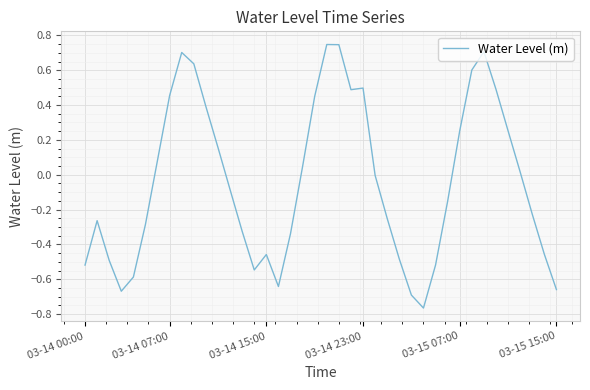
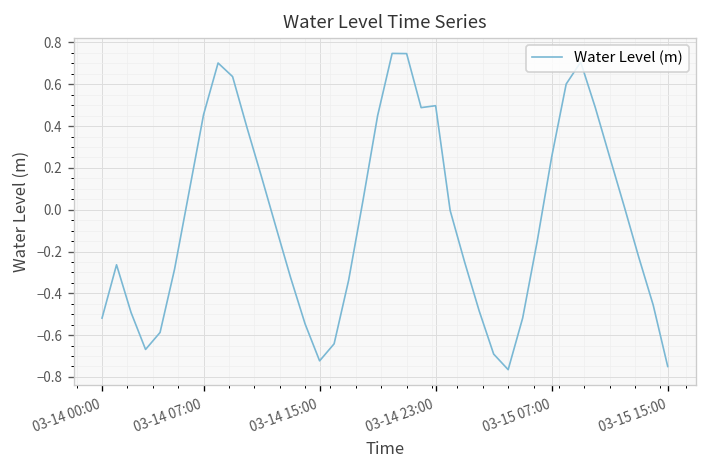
  {
    "03-14 00:00": -0.52,
    "03-14 07:00": 0.45,
-   "03-14 15:00": -0.46,
+   "03-14 15:00": -0.72,
    "03-14 23:00": 0.50,
    "03-15 07:00": 0.25,
-   "03-15 15:00": -0.66
+   "03-15 15:00": -0.75
  }
